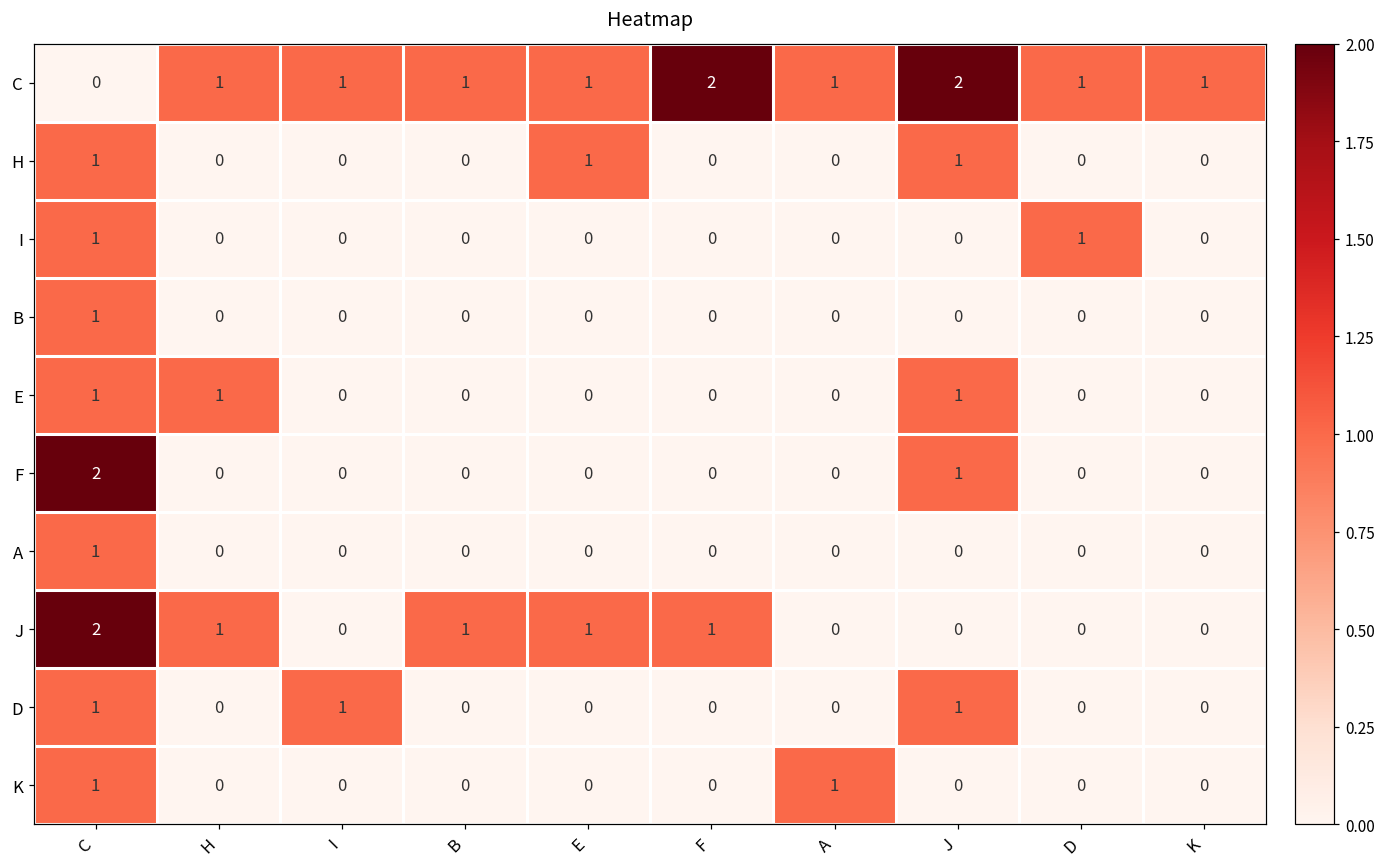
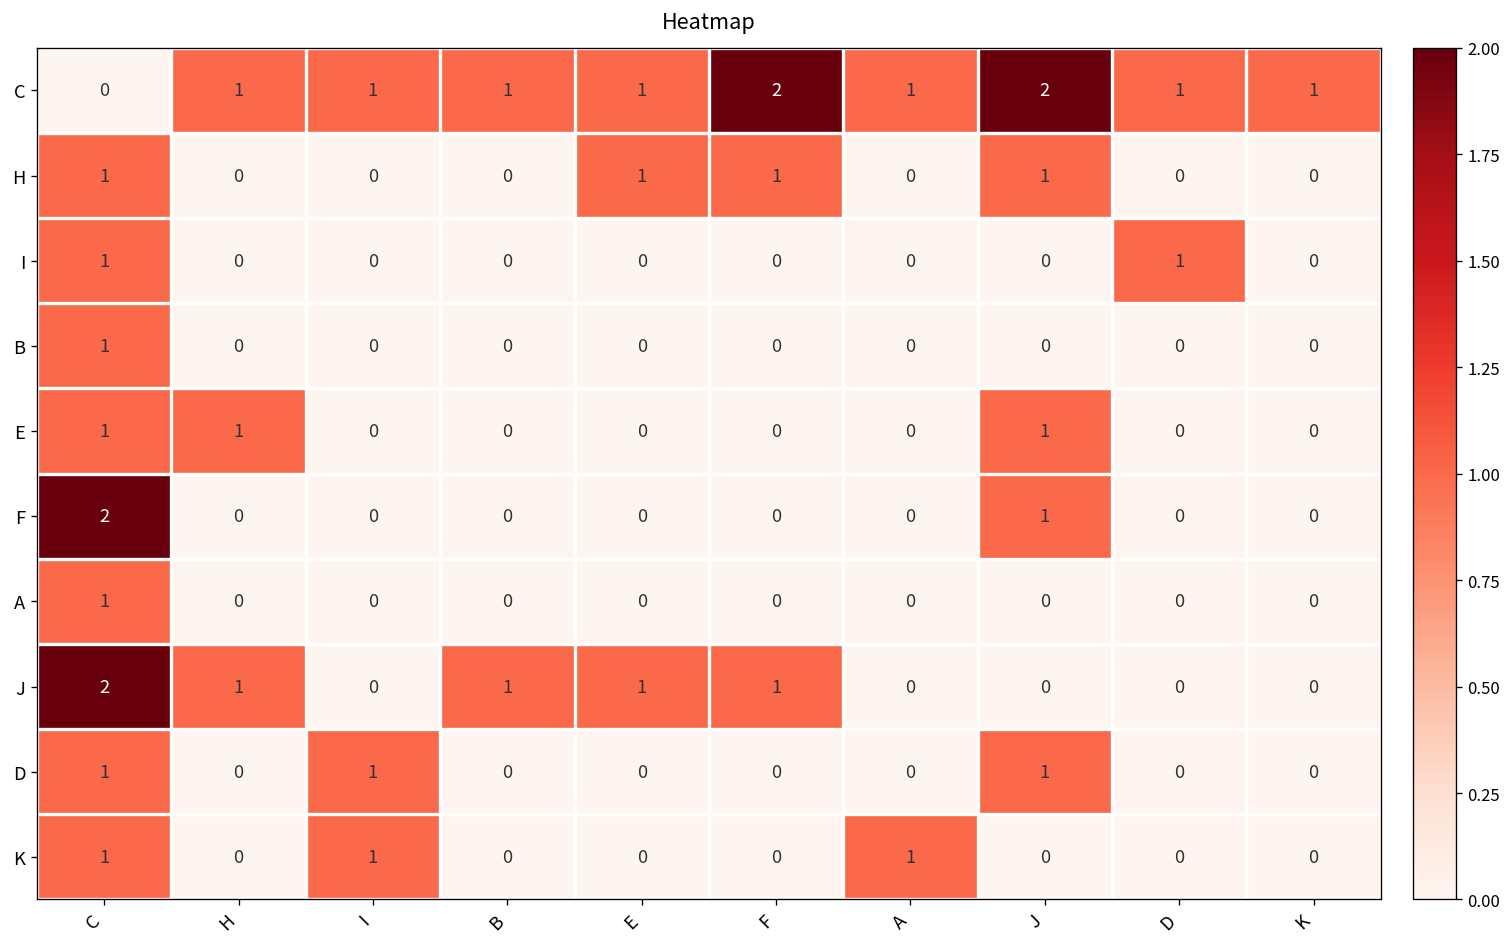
  {
    "C": {
      "C": 0,
      "H": 1,
      "I": 1,
      "B": 1,
      "E": 1,
      "F": 2,
      "A": 1,
      "J": 2,
      "D": 1,
      "K": 1
    },
    "H": {
      "C": 1,
      "H": 0,
      "I": 0,
      "B": 0,
      "E": 1,
-     "F": 0,
+     "F": 1,
      "A": 0,
      "J": 1,
      "D": 0,
      "K": 0
    },
    "I": {
      "C": 1,
      "H": 0,
      "I": 0,
      "B": 0,
      "E": 0,
      "F": 0,
      "A": 0,
      "J": 0,
      "D": 1,
      "K": 0
    },
    "B": {
      "C": 1,
      "H": 0,
      "I": 0,
      "B": 0,
      "E": 0,
      "F": 0,
      "A": 0,
      "J": 0,
      "D": 0,
      "K": 0
    },
    "E": {
      "C": 1,
      "H": 1,
      "I": 0,
      "B": 0,
      "E": 0,
      "F": 0,
      "A": 0,
      "J": 1,
      "D": 0,
      "K": 0
    },
    "F": {
      "C": 2,
      "H": 0,
      "I": 0,
      "B": 0,
      "E": 0,
      "F": 0,
      "A": 0,
      "J": 1,
      "D": 0,
      "K": 0
    },
    "A": {
      "C": 1,
      "H": 0,
      "I": 0,
      "B": 0,
      "E": 0,
      "F": 0,
      "A": 0,
      "J": 0,
      "D": 0,
      "K": 0
    },
    "J": {
      "C": 2,
      "H": 1,
      "I": 0,
      "B": 1,
      "E": 1,
      "F": 1,
      "A": 0,
      "J": 0,
      "D": 0,
      "K": 0
    },
    "D": {
      "C": 1,
      "H": 0,
      "I": 1,
      "B": 0,
      "E": 0,
      "F": 0,
      "A": 0,
      "J": 1,
      "D": 0,
      "K": 0
    },
    "K": {
      "C": 1,
      "H": 0,
-     "I": 0,
+     "I": 1,
      "B": 0,
      "E": 0,
      "F": 0,
      "A": 1,
      "J": 0,
      "D": 0,
      "K": 0
    }
  }
